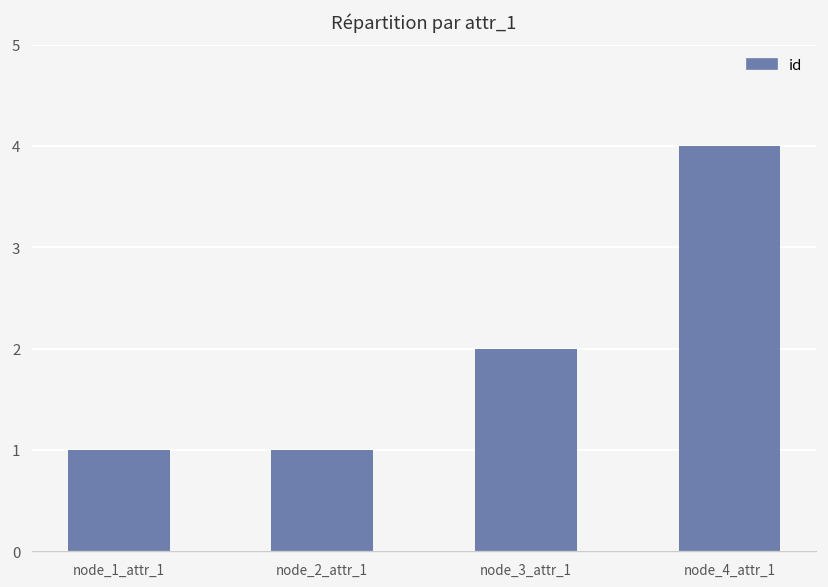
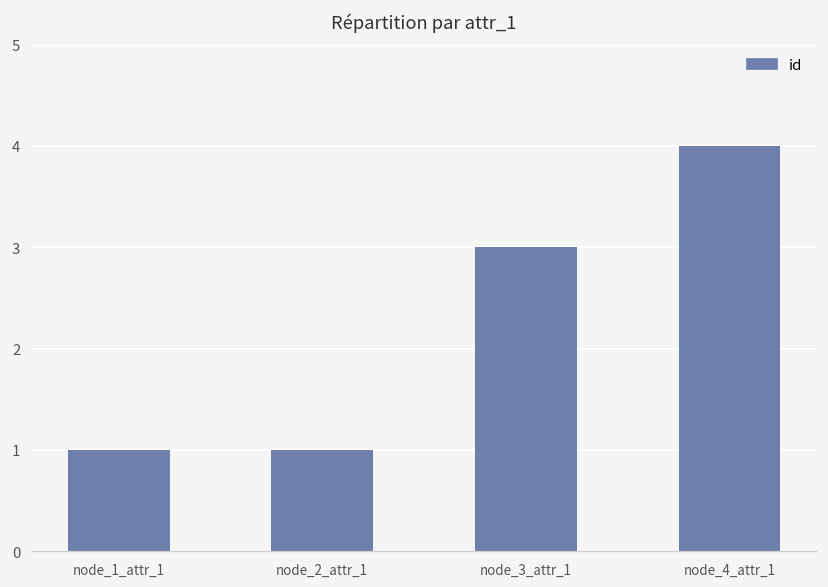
  {
    "node_1_attr_1": 1,
    "node_2_attr_1": 1,
-   "node_3_attr_1": 2,
+   "node_3_attr_1": 3,
    "node_4_attr_1": 4
  }
